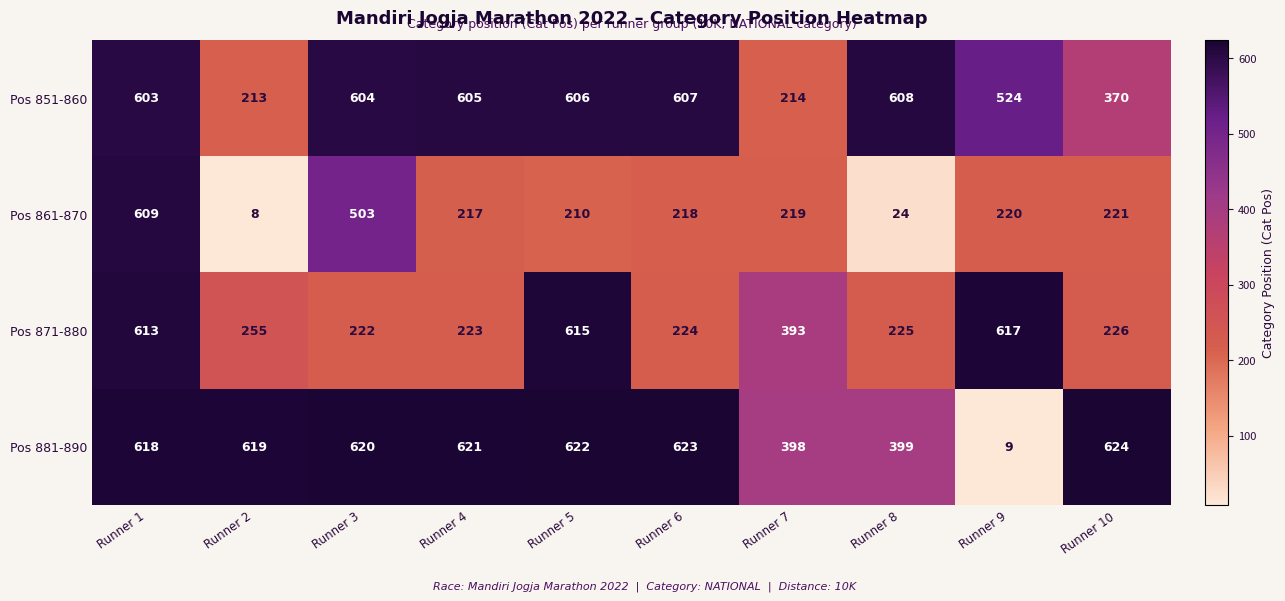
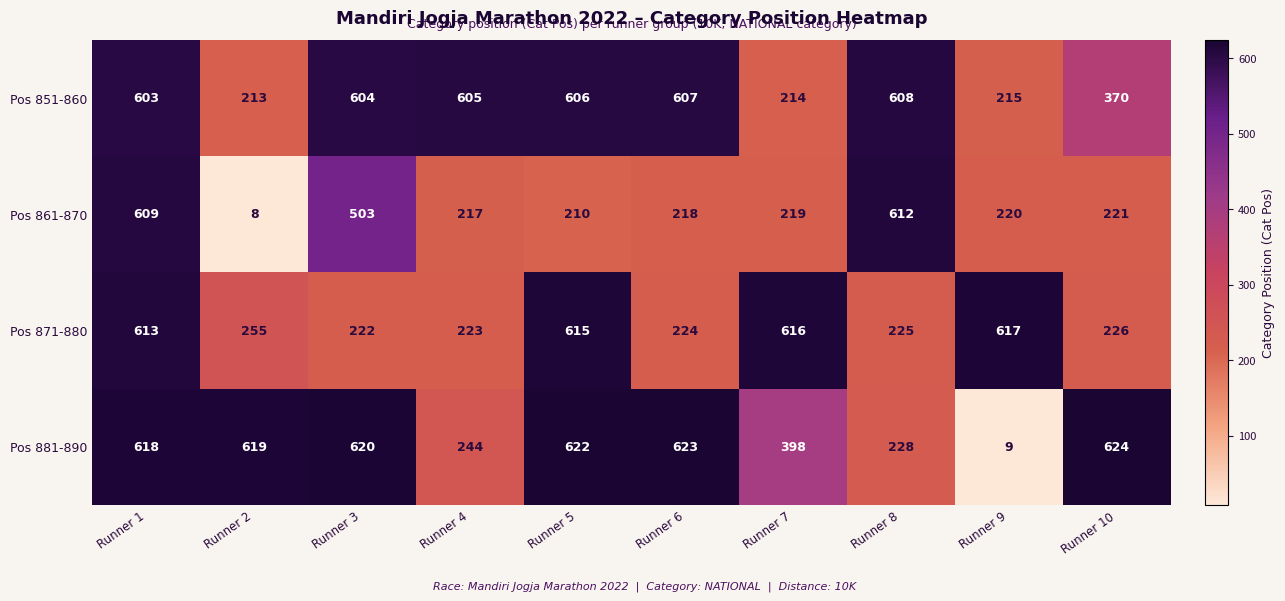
  {
    "Pos 851-860": {
      "Runner 1": 603,
      "Runner 2": 213,
      "Runner 3": 604,
      "Runner 4": 605,
      "Runner 5": 606,
      "Runner 6": 607,
      "Runner 7": 214,
      "Runner 8": 608,
-     "Runner 9": 524,
+     "Runner 9": 215,
      "Runner 10": 370
    },
    "Pos 861-870": {
      "Runner 1": 609,
      "Runner 2": 8,
      "Runner 3": 503,
      "Runner 4": 217,
      "Runner 5": 210,
      "Runner 6": 218,
      "Runner 7": 219,
-     "Runner 8": 24,
+     "Runner 8": 612,
      "Runner 9": 220,
      "Runner 10": 221
    },
    "Pos 871-880": {
      "Runner 1": 613,
      "Runner 2": 255,
      "Runner 3": 222,
      "Runner 4": 223,
      "Runner 5": 615,
      "Runner 6": 224,
-     "Runner 7": 393,
+     "Runner 7": 616,
      "Runner 8": 225,
      "Runner 9": 617,
      "Runner 10": 226
    },
    "Pos 881-890": {
      "Runner 1": 618,
      "Runner 2": 619,
      "Runner 3": 620,
-     "Runner 4": 621,
+     "Runner 4": 244,
      "Runner 5": 622,
      "Runner 6": 623,
      "Runner 7": 398,
-     "Runner 8": 399,
+     "Runner 8": 228,
      "Runner 9": 9,
      "Runner 10": 624
    }
  }
